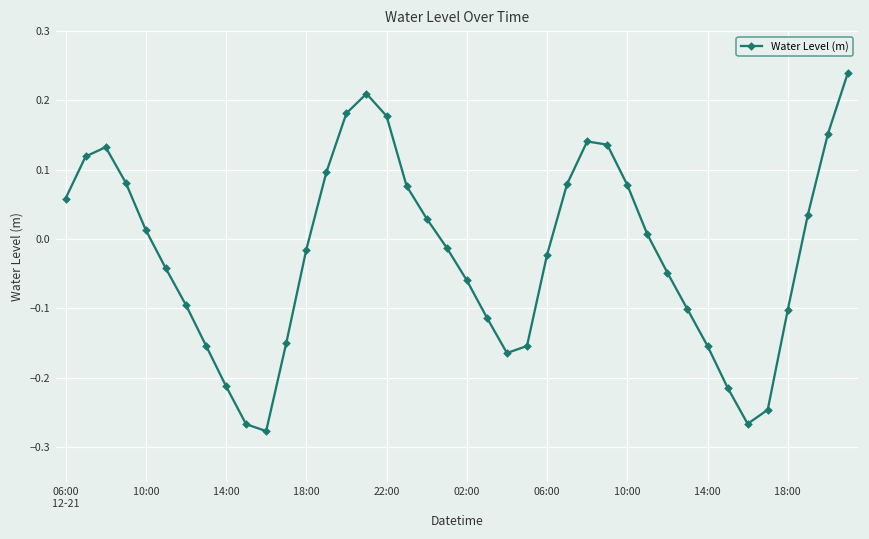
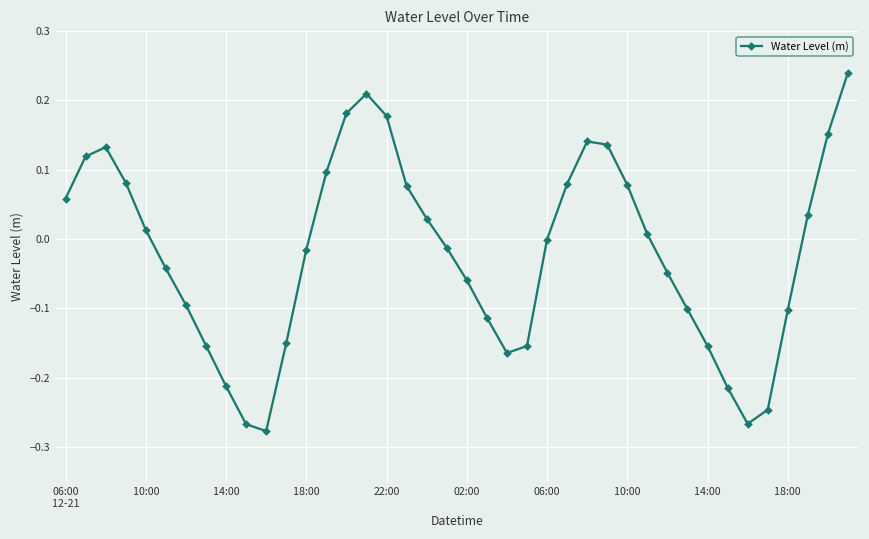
  {
    "06:00 12-21": 0.06,
    "22:00": 0.18,
    "02:00": -0.06,
-   "06:00": -0.02
+   "06:00": 0.00
  }
